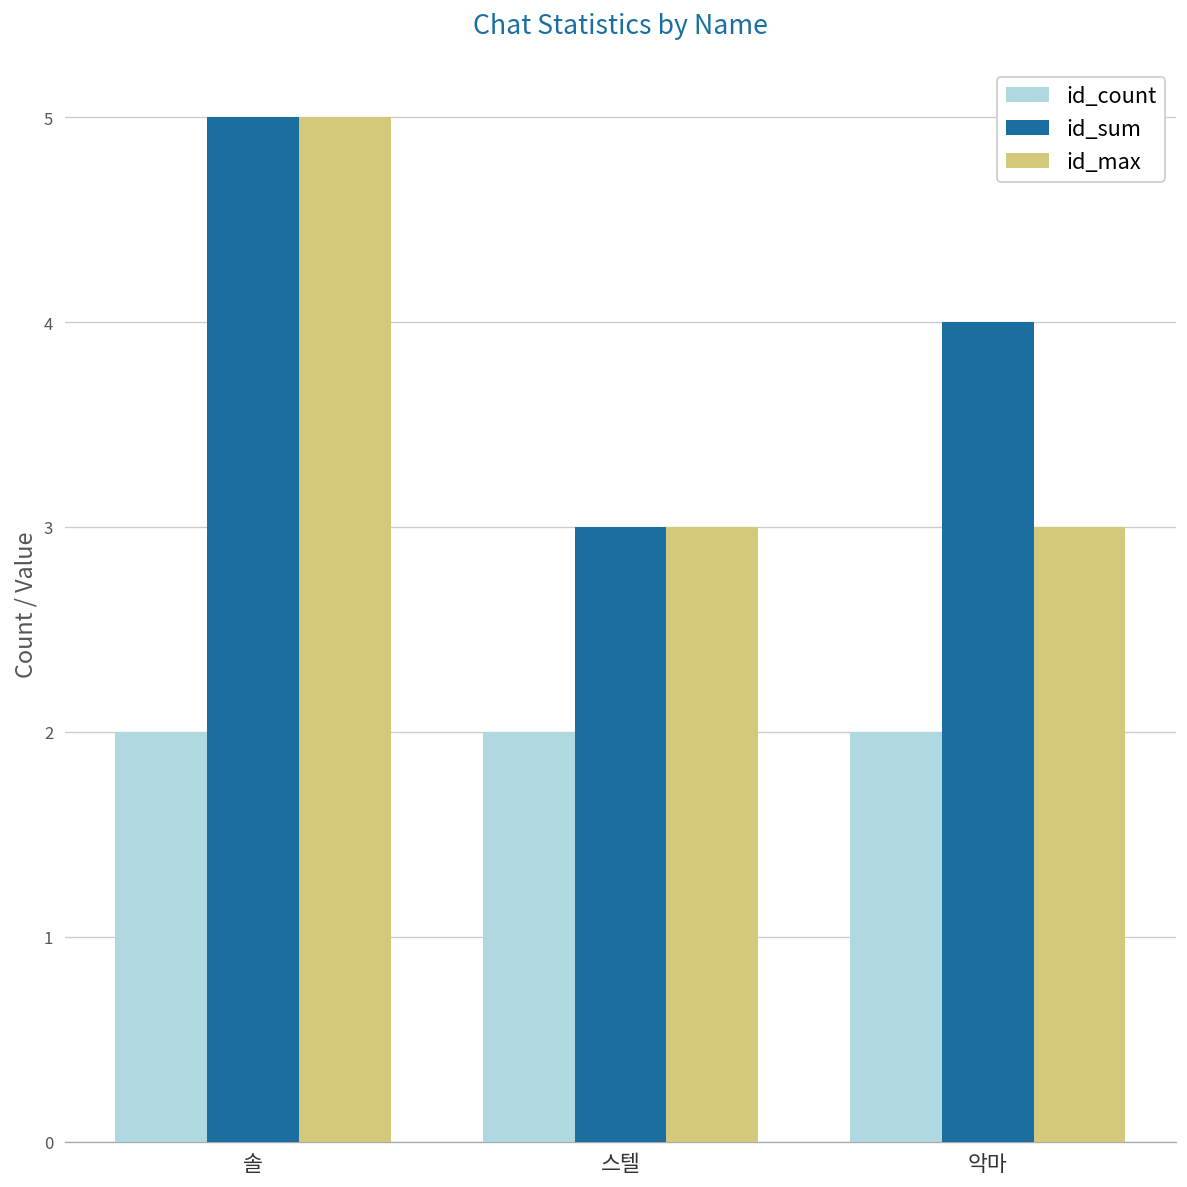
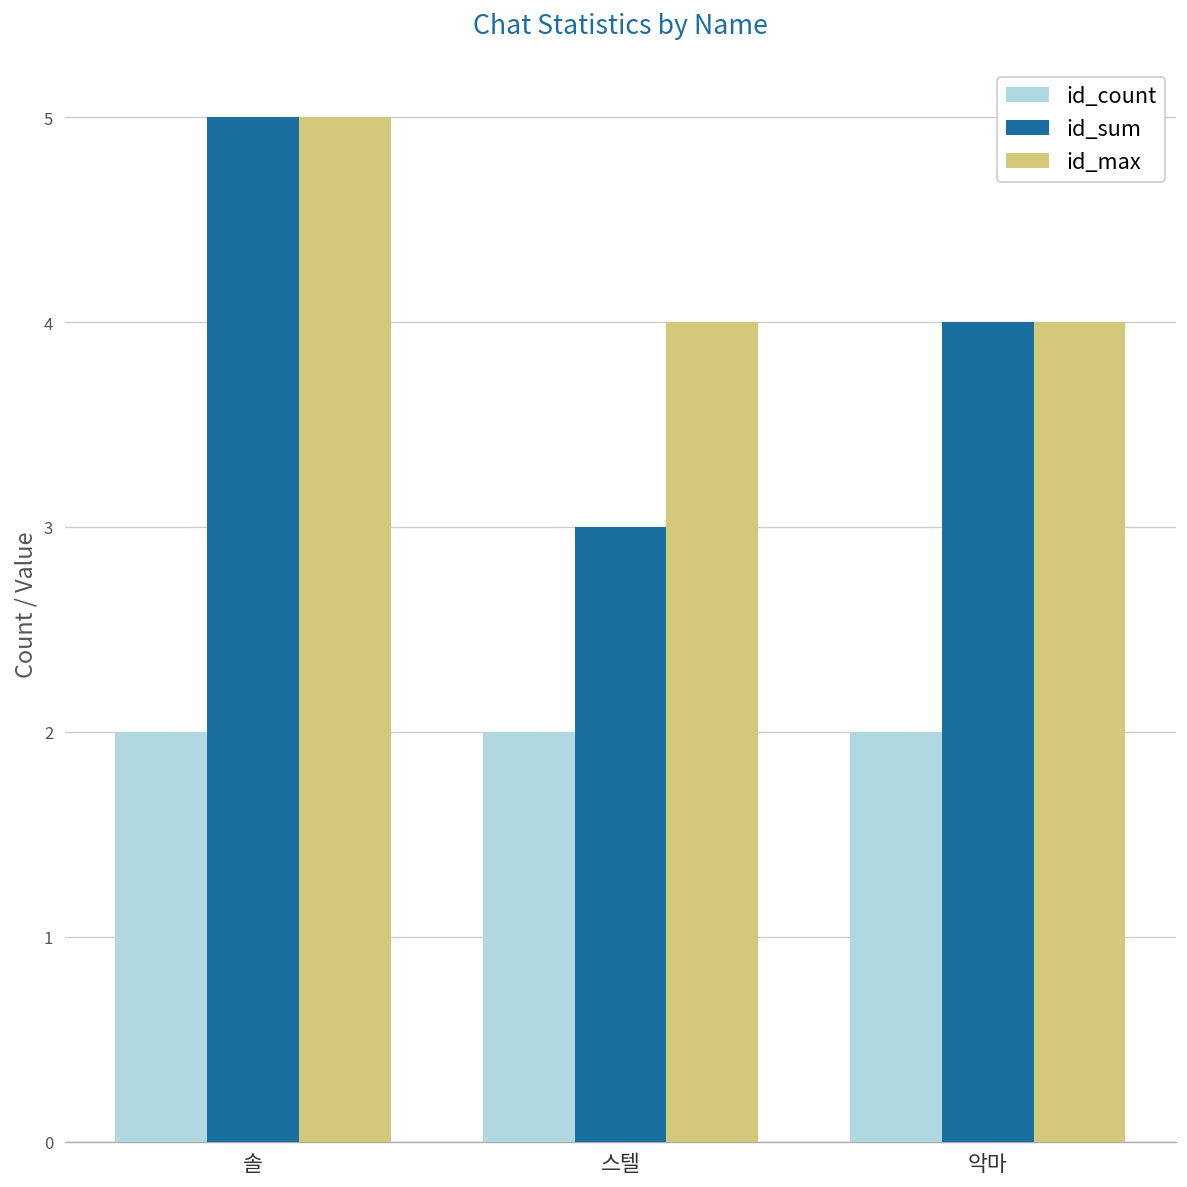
  {
    "id_count": {
      "솔": 2,
      "스텔": 2,
      "악마": 2
    },
    "id_sum": {
      "솔": 5,
      "스텔": 3,
      "악마": 4
    },
    "id_max": {
      "솔": 5,
-     "스텔": 3,
-     "악마": 3
+     "스텔": 4,
+     "악마": 4
    }
  }
